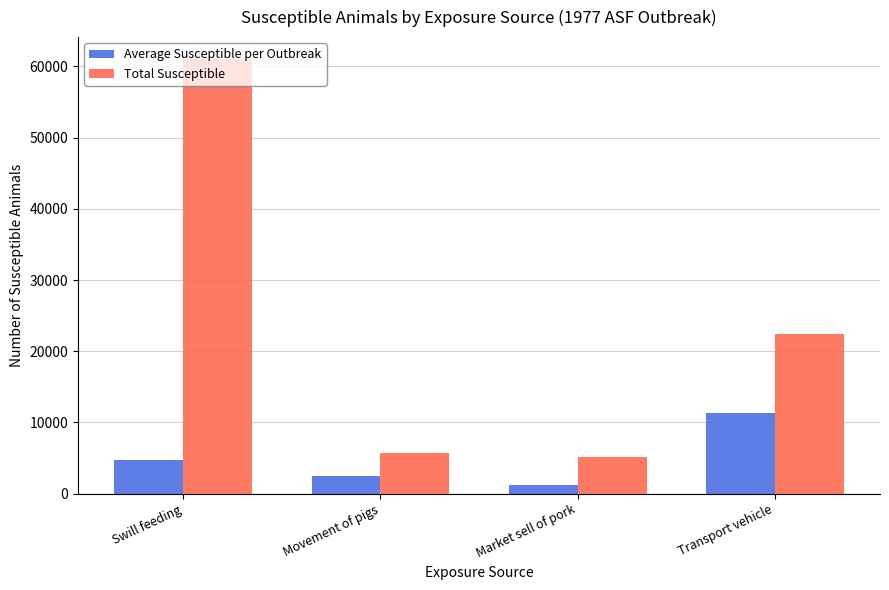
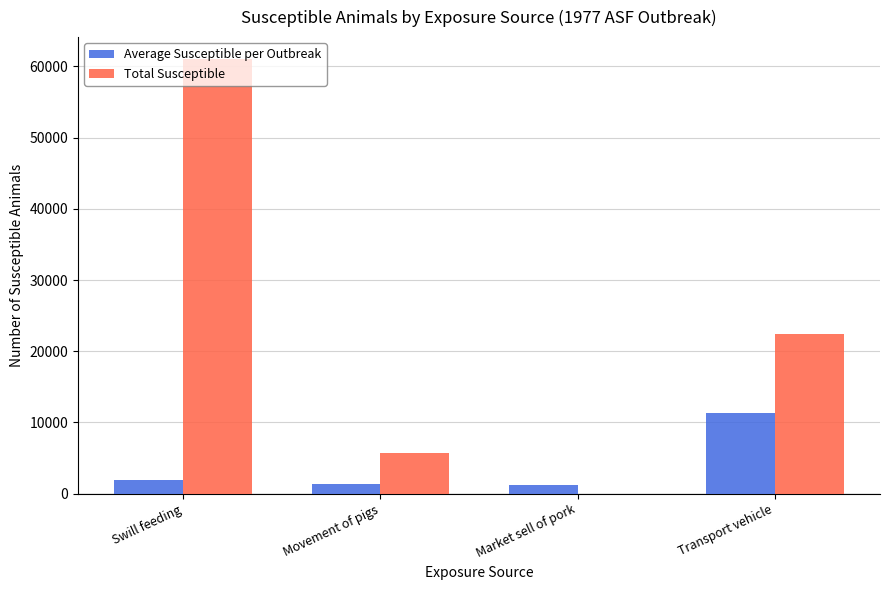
  {
    "Average Susceptible per Outbreak": {
-     "Swill feeding": 5000,
-     "Movement of pigs": 3000,
+     "Swill feeding": 2000,
+     "Movement of pigs": 1000,
      "Market sell of pork": 1000,
      "Transport vehicle": 11000
    },
    "Total Susceptible": {
      "Movement of pigs": 6000,
-     "Market sell of pork": 5000,
+     "Market sell of pork": 0,
      "Transport vehicle": 22000
    }
  }
